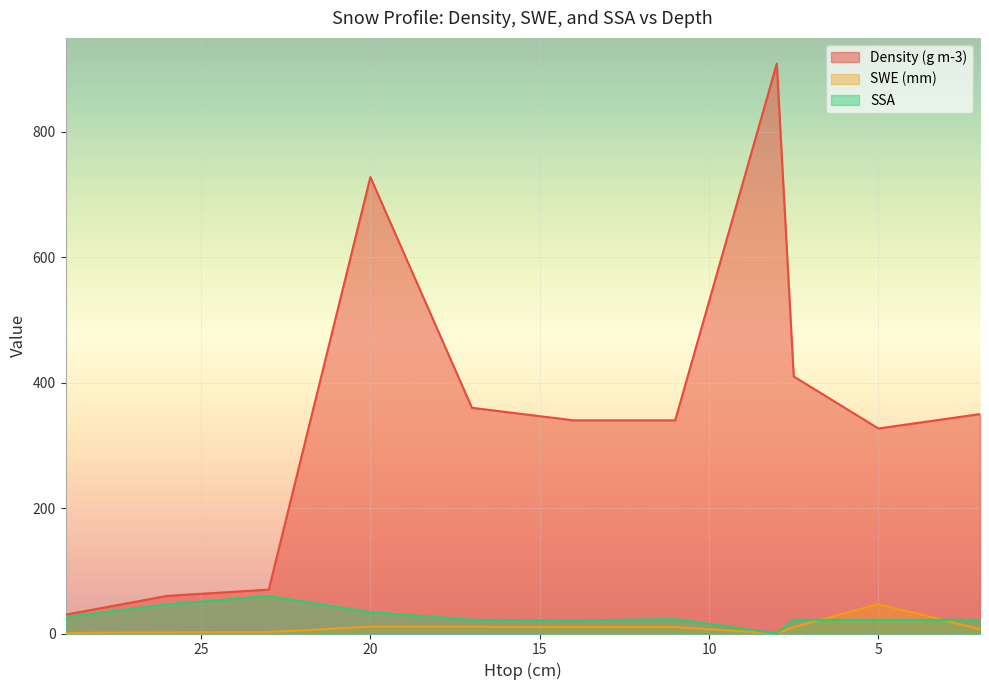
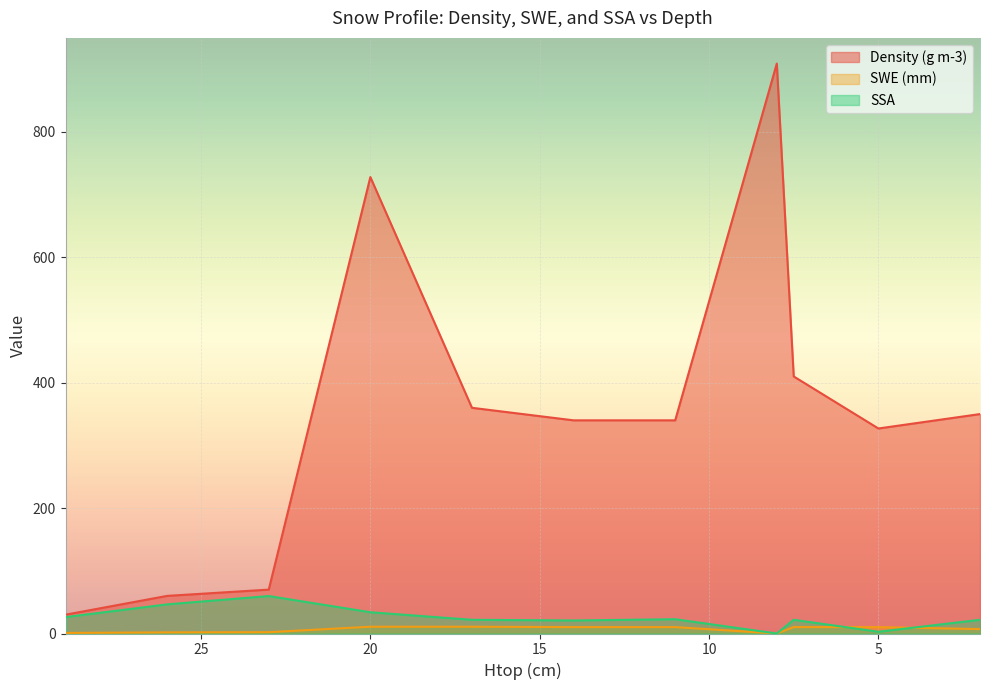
  {
    "Density (g m-3)": {
      "20": 730,
      "5": 330
    },
    "SWE (mm)": {
      "20": 10,
-     "5": 50
+     "5": 10
    },
    "SSA": {
      "20": 30,
-     "5": 20
+     "5": 0
    }
  }
